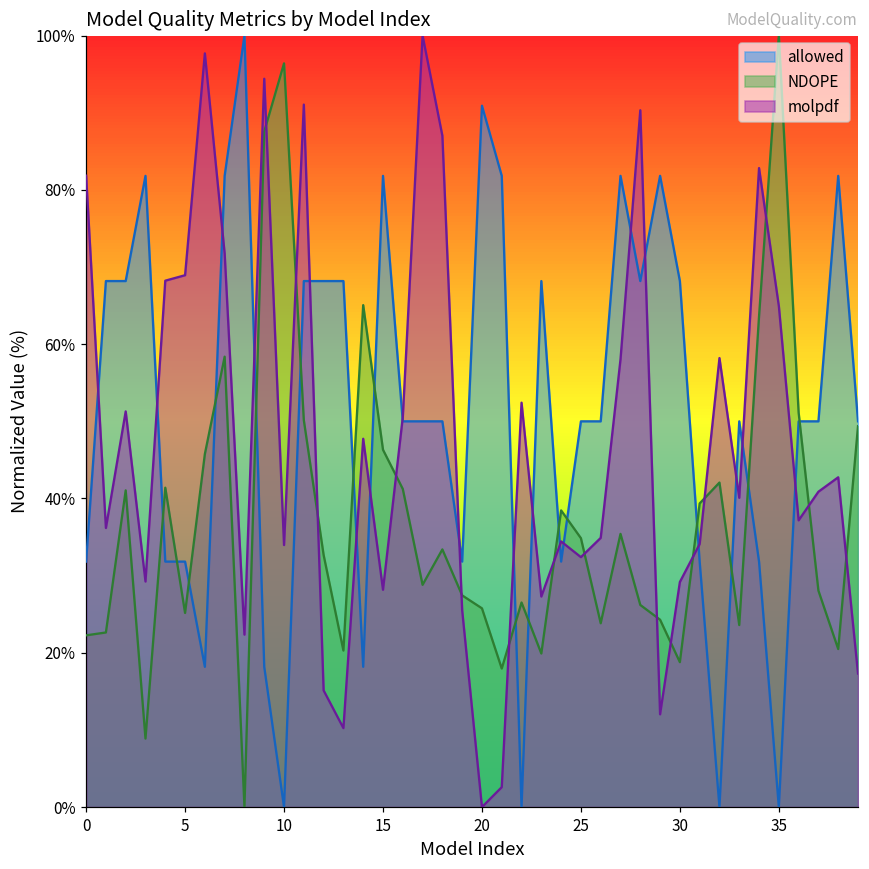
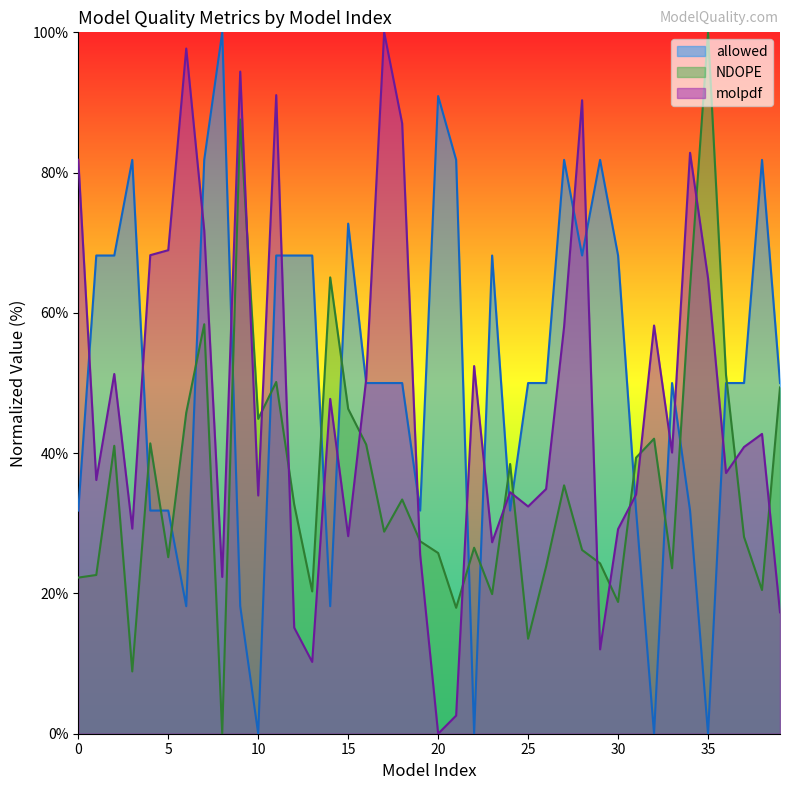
  {
    "allowed": {
      "0": "32%",
      "5": "32%",
      "10": "0%",
-     "15": "82%",
+     "15": "73%",
      "20": "91%",
      "25": "50%",
      "30": "68%",
      "35": "0%"
    },
    "NDOPE": {
      "0": "22%",
      "5": "25%",
-     "10": "96%",
+     "10": "45%",
      "15": "46%",
      "20": "26%",
-     "25": "35%",
+     "25": "14%",
      "30": "19%",
      "35": "100%"
    },
    "molpdf": {
      "0": "82%",
      "5": "69%",
      "10": "34%",
      "15": "28%",
      "20": "0%",
      "25": "32%",
      "30": "29%",
      "35": "65%"
    }
  }
